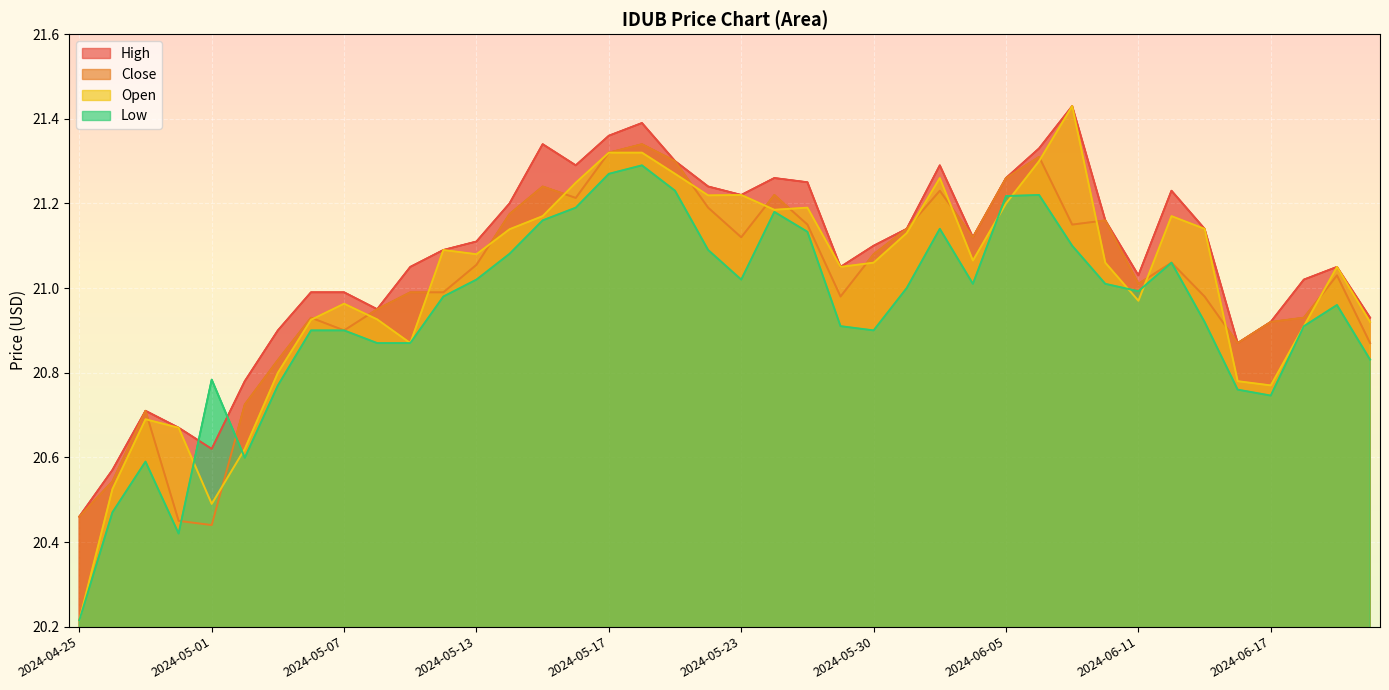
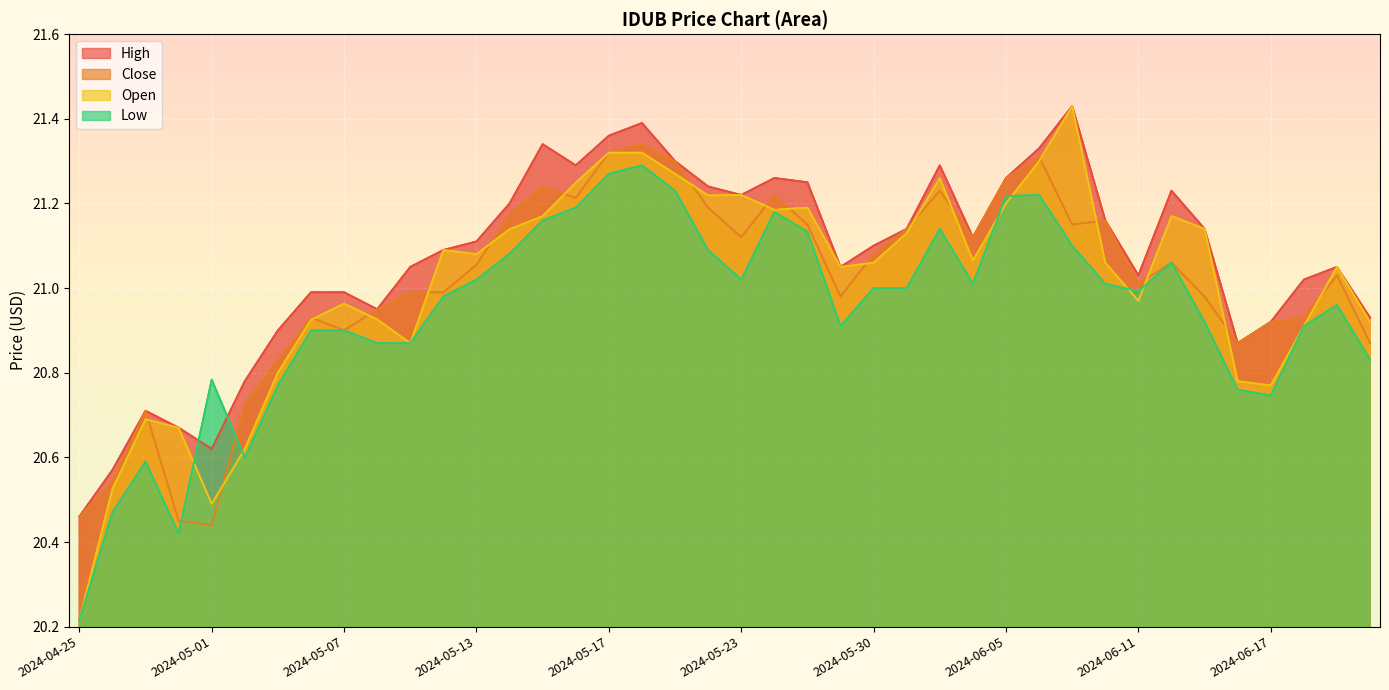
  {
    "Low": {
      "2024-05-01": 20.78,
      "2024-05-13": 21.02,
      "2024-05-17": 21.27,
      "2024-05-23": 21.02,
-     "2024-05-30": 20.9,
+     "2024-05-30": 21.0,
      "2024-06-05": 21.22,
      "2024-06-11": 20.99,
      "2024-06-17": 20.75
    }
  }
